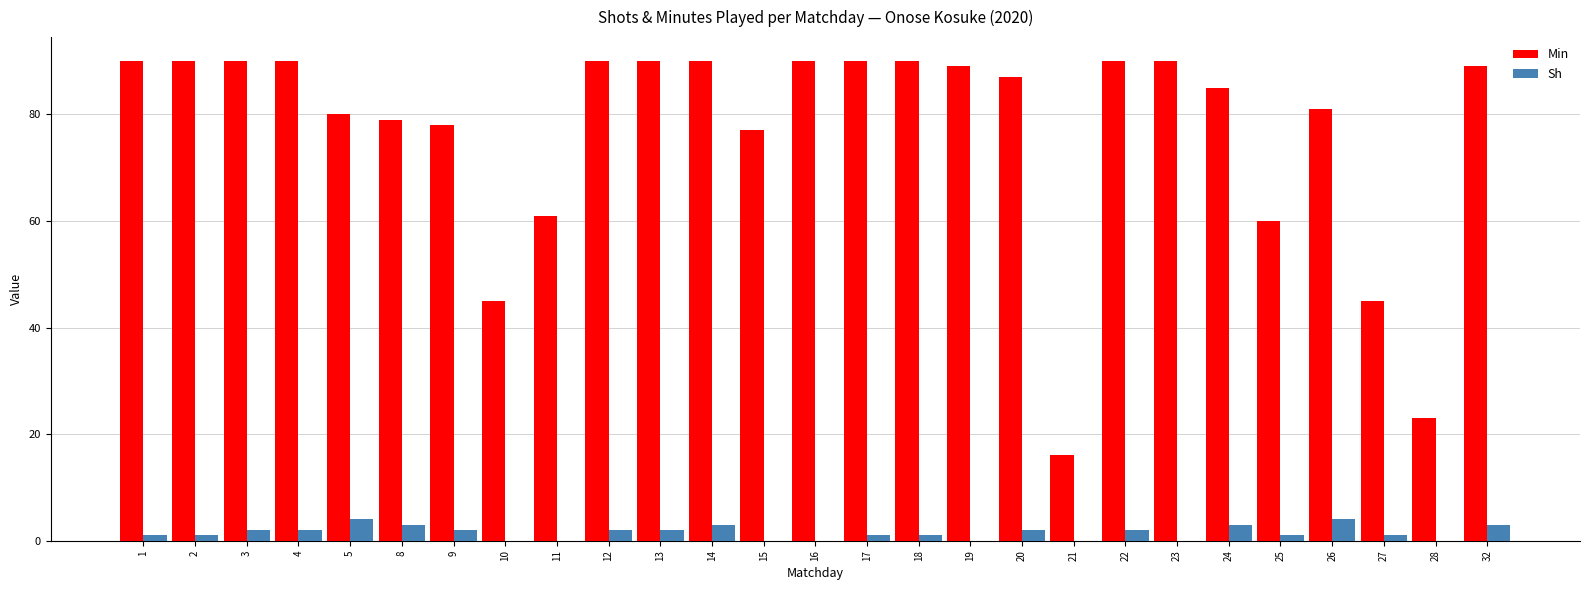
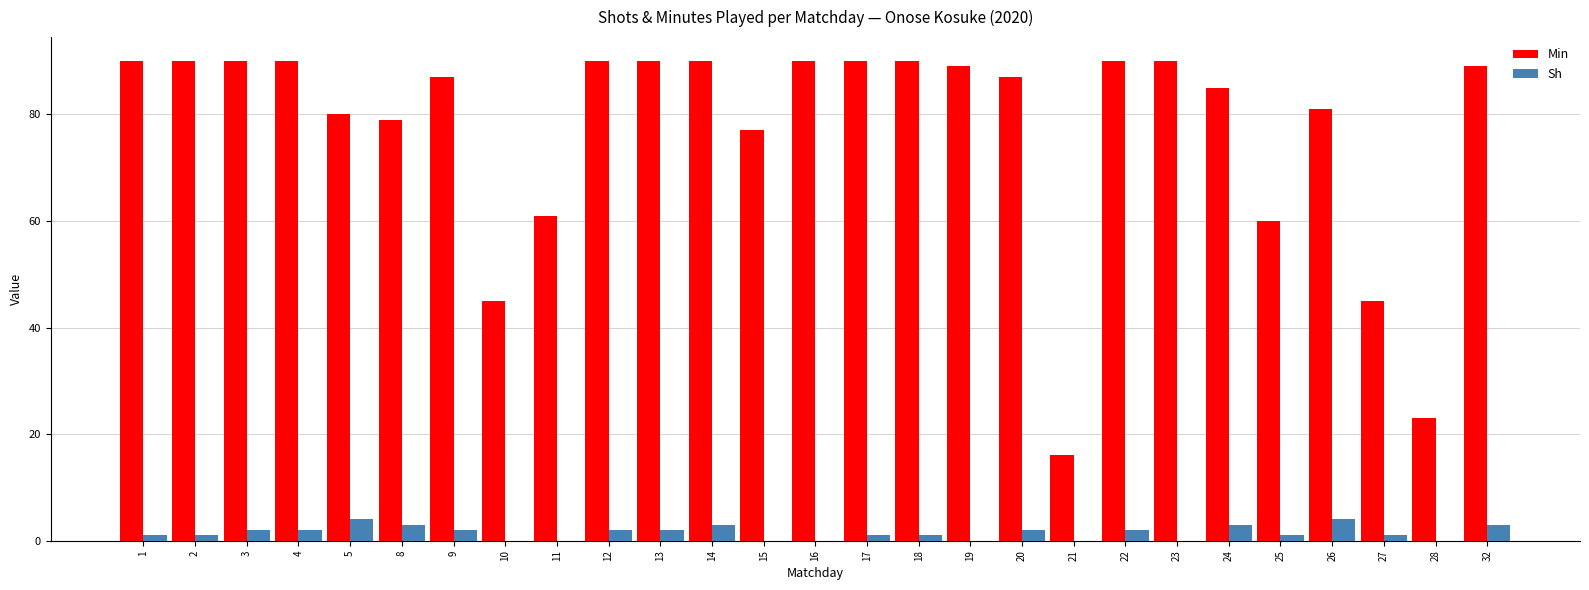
  {
    "Min": {
      "1": 90,
      "2": 90,
      "3": 90,
      "4": 90,
      "5": 80,
      "8": 79,
-     "9": 78,
+     "9": 87,
      "10": 45,
      "11": 61,
      "12": 90,
      "13": 90,
      "14": 90,
      "15": 77,
      "16": 90,
      "17": 90,
      "18": 90,
      "19": 89,
      "20": 87,
      "21": 16,
      "22": 90,
      "23": 90,
      "24": 85,
      "25": 60,
      "26": 81,
      "27": 45,
      "28": 23,
      "32": 89
    },
    "Sh": {
      "1": 1,
      "2": 1,
      "3": 2,
      "4": 2,
      "5": 4,
      "8": 3,
      "9": 2,
      "10": 0,
      "11": 0,
      "12": 2,
      "13": 2,
      "14": 3,
      "15": 0,
      "16": 0,
      "17": 1,
      "18": 1,
      "19": 0,
      "20": 2,
      "21": 0,
      "22": 2,
      "23": 0,
      "24": 3,
      "25": 1,
      "26": 4,
      "27": 1,
      "28": 0,
      "32": 3
    }
  }
